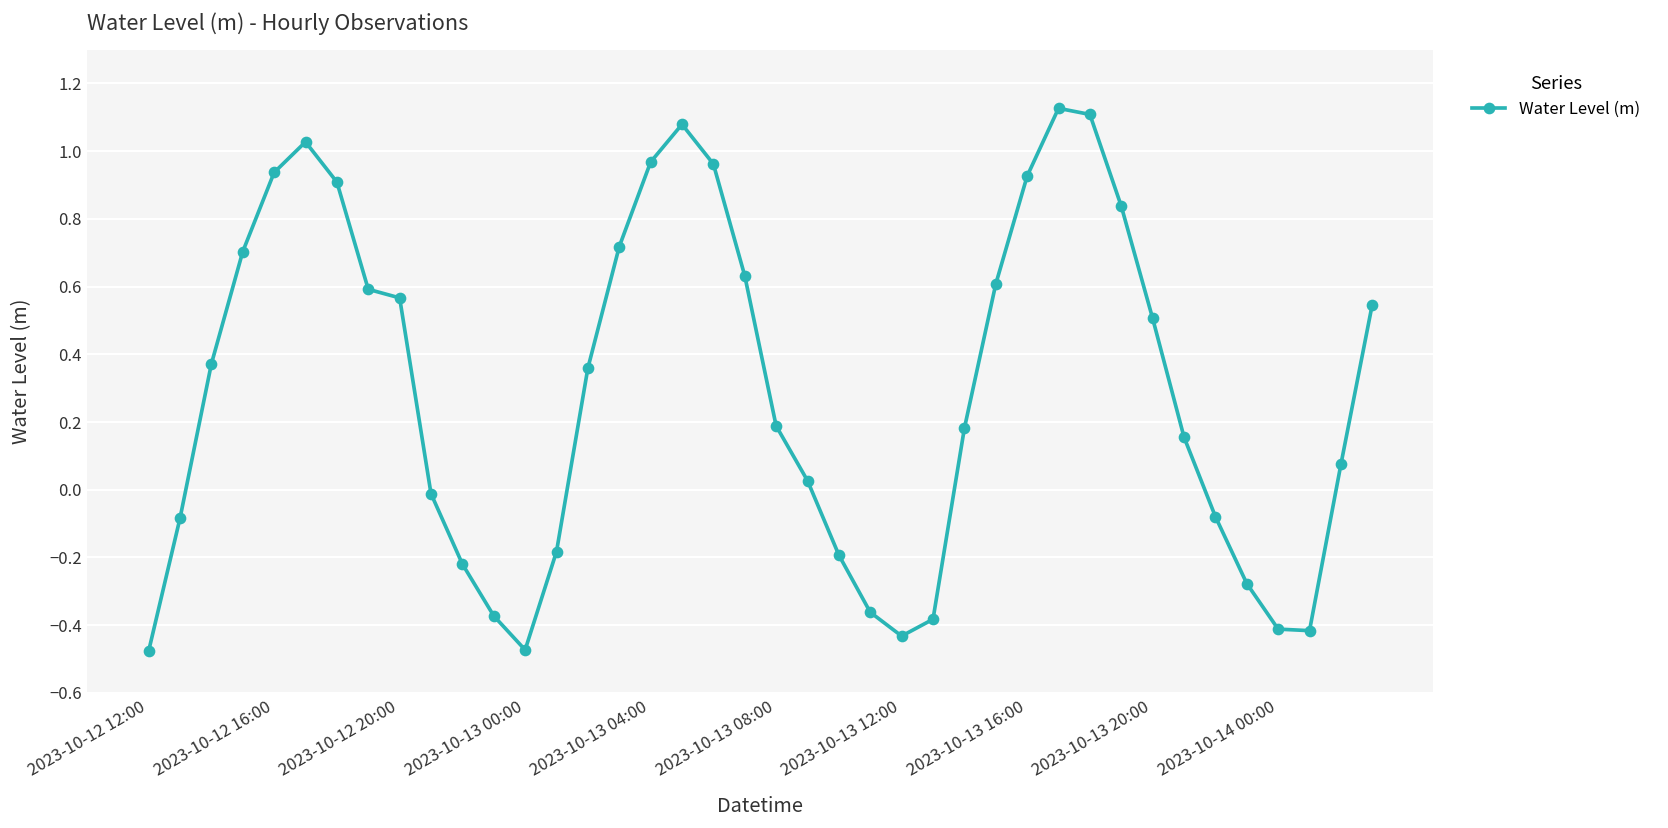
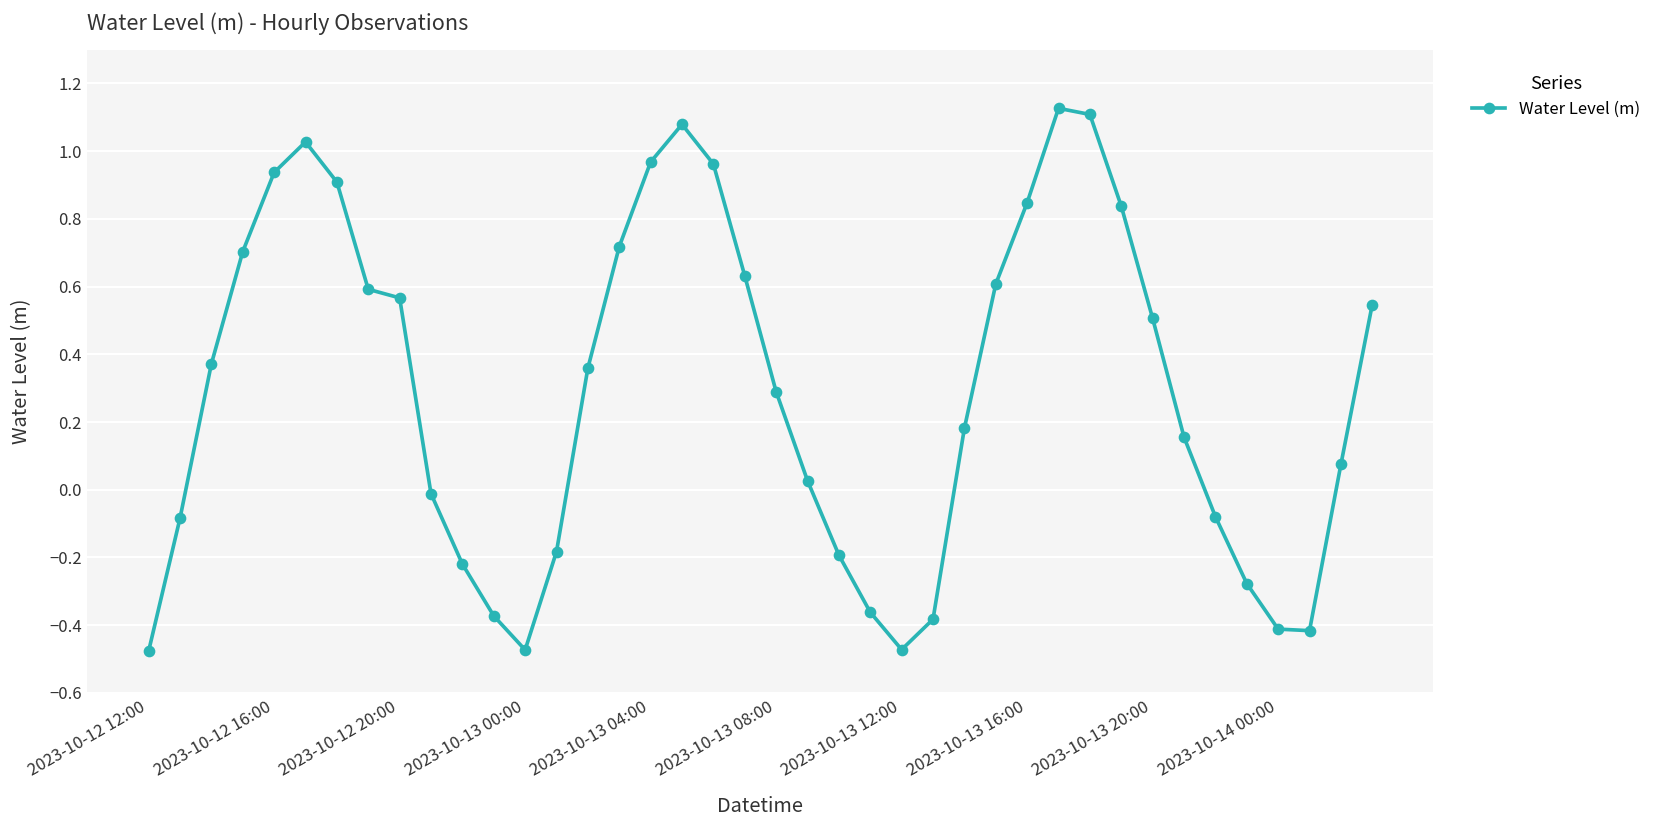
  {
    "2023-10-12 12:00": -0.48,
    "2023-10-12 16:00": 0.94,
    "2023-10-12 20:00": 0.57,
    "2023-10-13 00:00": -0.47,
    "2023-10-13 04:00": 0.97,
-   "2023-10-13 08:00": 0.19,
-   "2023-10-13 12:00": -0.43,
-   "2023-10-13 16:00": 0.93,
+   "2023-10-13 08:00": 0.29,
+   "2023-10-13 12:00": -0.47,
+   "2023-10-13 16:00": 0.85,
    "2023-10-13 20:00": 0.51,
    "2023-10-14 00:00": -0.41
  }
